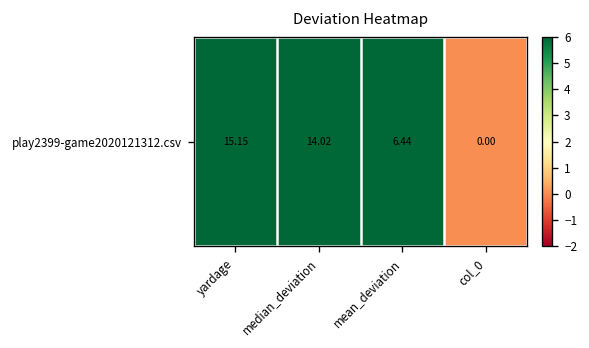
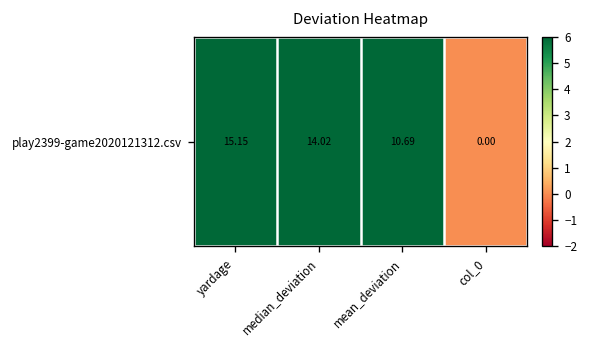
  {
    "play2399-game2020121312.csv": {
      "yardage": 15.15,
      "median_deviation": 14.02,
-     "mean_deviation": 6.44,
+     "mean_deviation": 10.69,
      "col_0": 0.00
    }
  }
